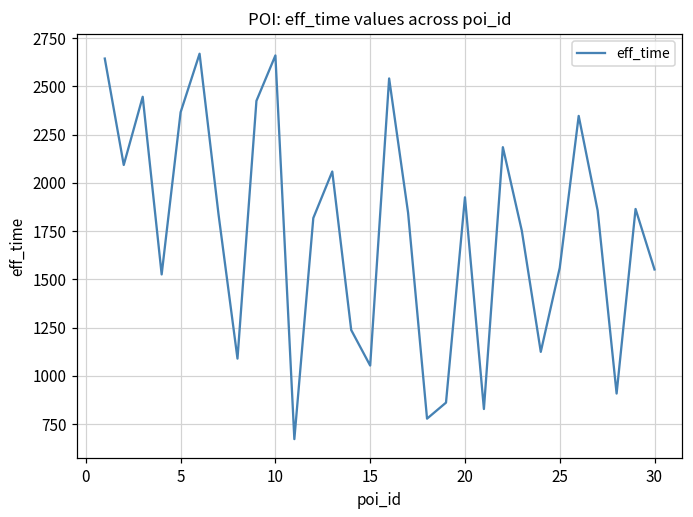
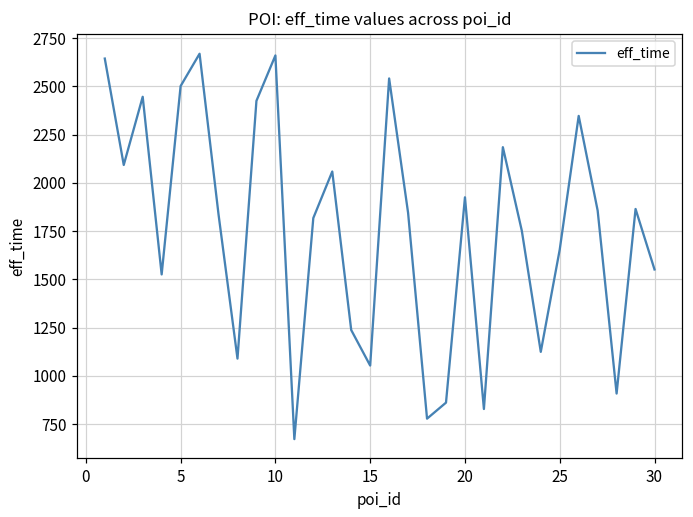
  {
-   "5": 2370,
+   "5": 2500,
    "10": 2660,
    "15": 1050,
    "20": 1930,
-   "25": 1560,
+   "25": 1650,
    "30": 1550
  }
